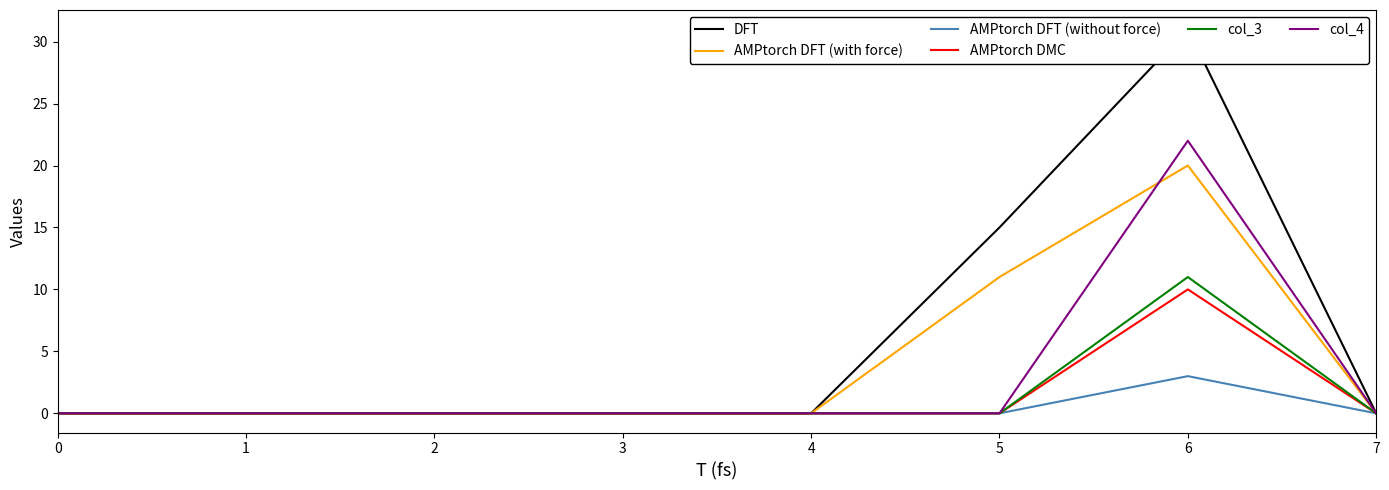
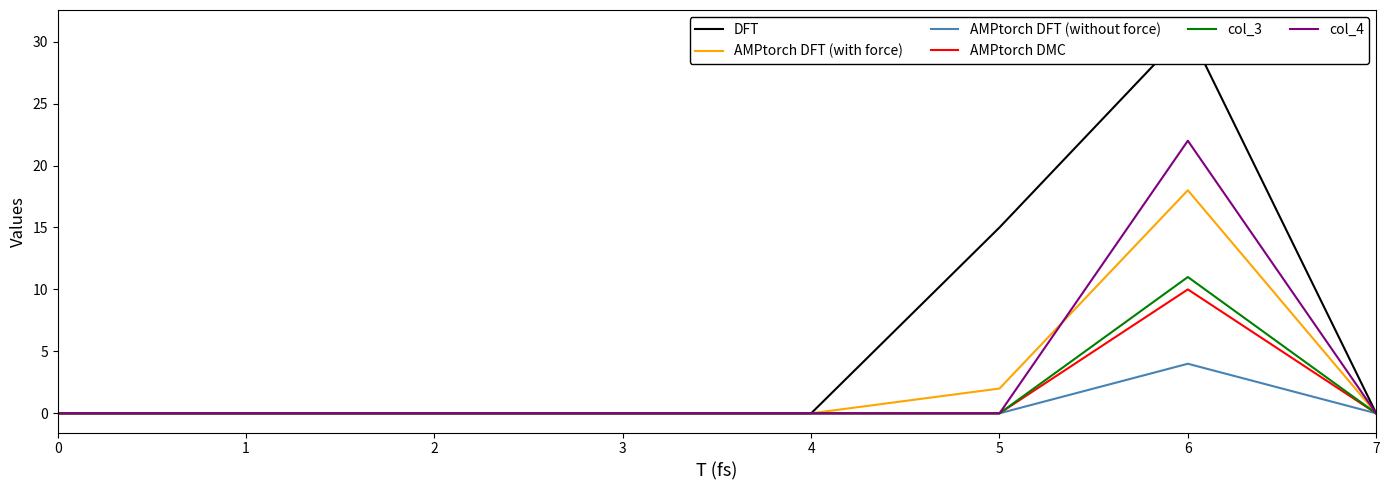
  {
    "DFT": {
      "5": 15
    },
    "AMPtorch DFT (with force)": {
-     "5": 11,
-     "6": 20
+     "5": 2,
+     "6": 18
    },
    "AMPtorch DFT (without force)": {
-     "6": 3
+     "6": 4
    },
    "AMPtorch DMC": {
      "6": 10
    },
    "col_3": {
      "6": 11
    },
    "col_4": {
      "6": 22
    }
  }
